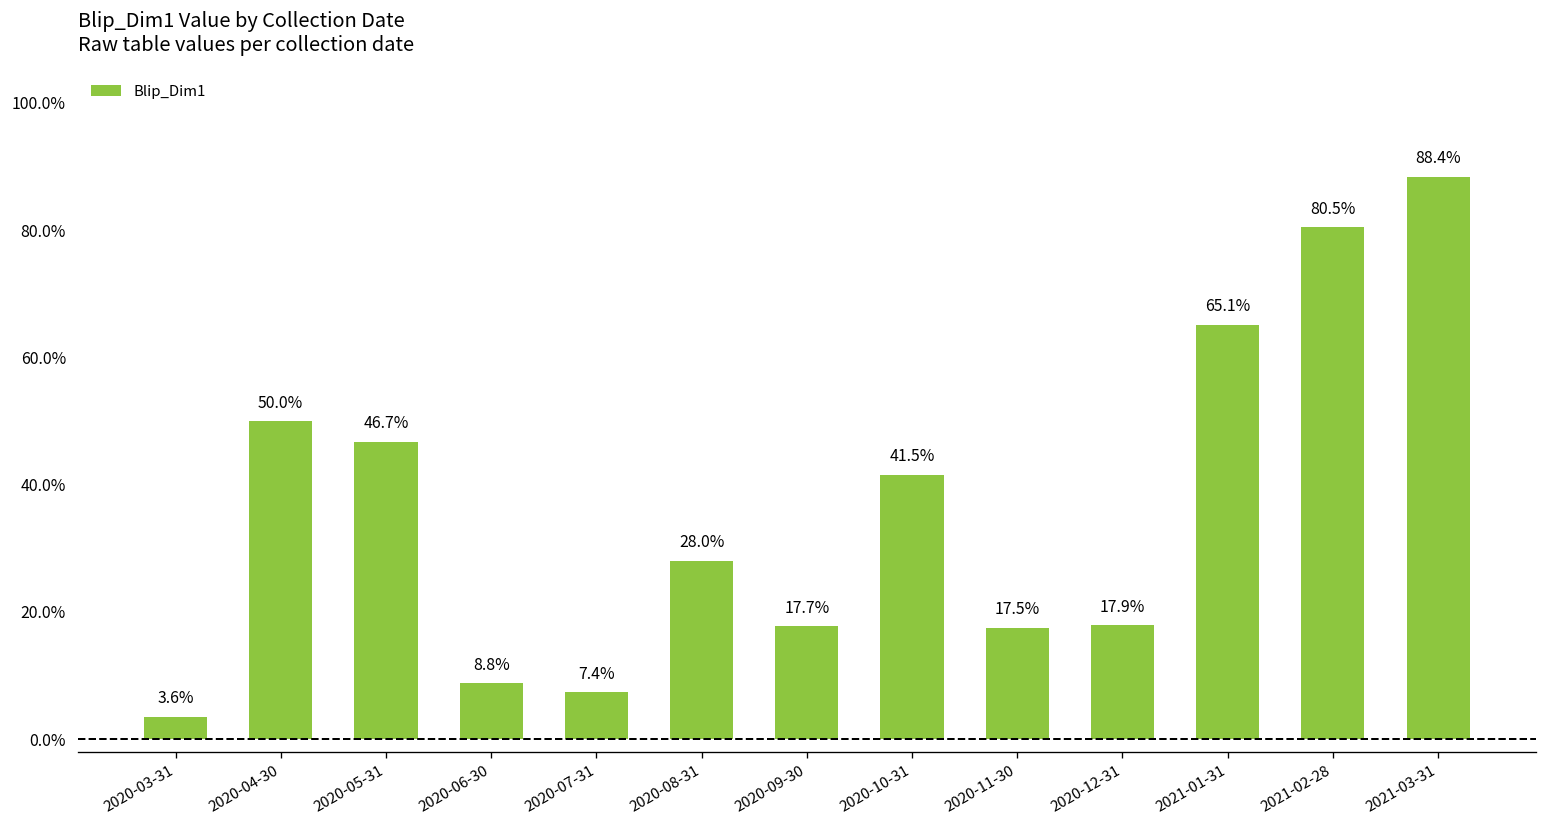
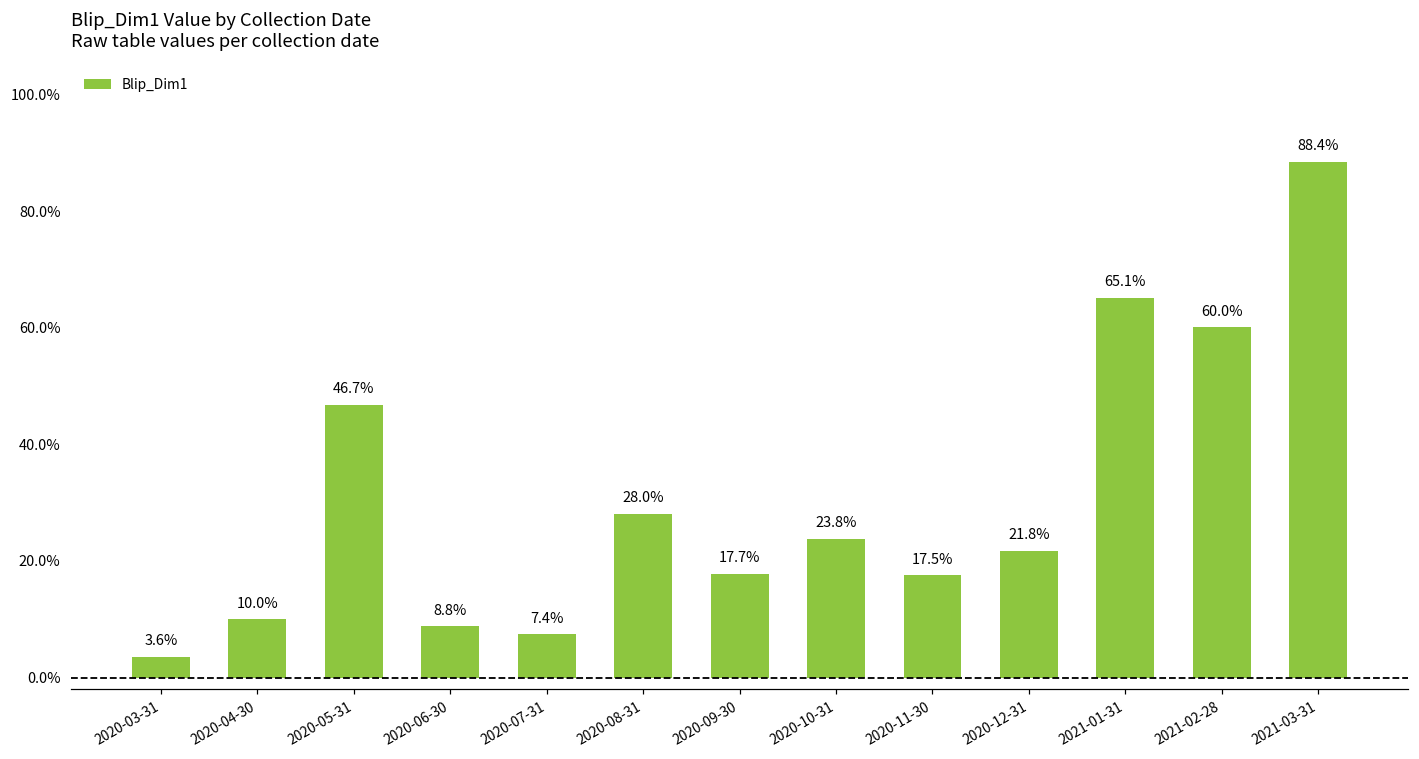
  {
    "2020-03-31": "3.6%",
-   "2020-04-30": "50.0%",
+   "2020-04-30": "10.0%",
    "2020-05-31": "46.7%",
    "2020-06-30": "8.8%",
    "2020-07-31": "7.4%",
    "2020-08-31": "28.0%",
    "2020-09-30": "17.7%",
-   "2020-10-31": "41.5%",
+   "2020-10-31": "23.8%",
    "2020-11-30": "17.5%",
-   "2020-12-31": "17.9%",
+   "2020-12-31": "21.8%",
    "2021-01-31": "65.1%",
-   "2021-02-28": "80.5%",
+   "2021-02-28": "60.0%",
    "2021-03-31": "88.4%"
  }
